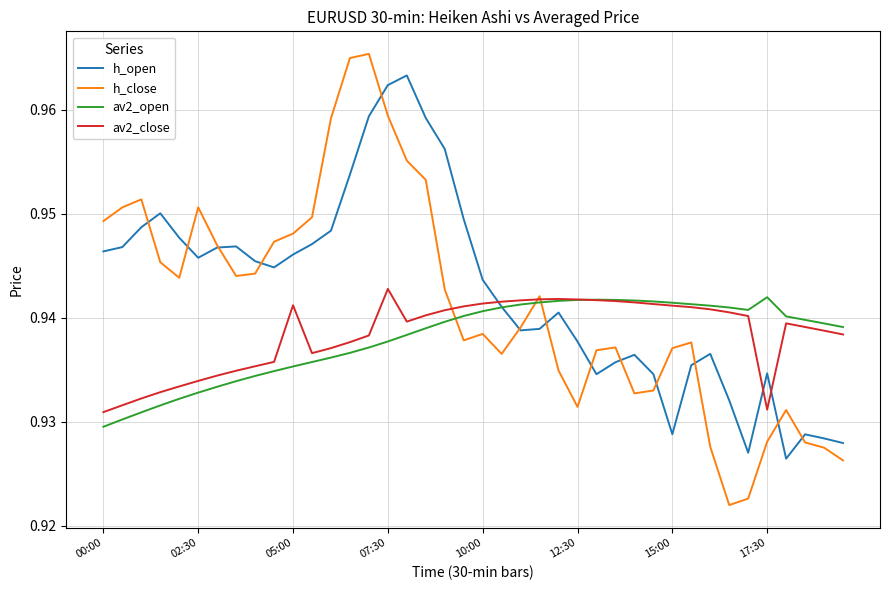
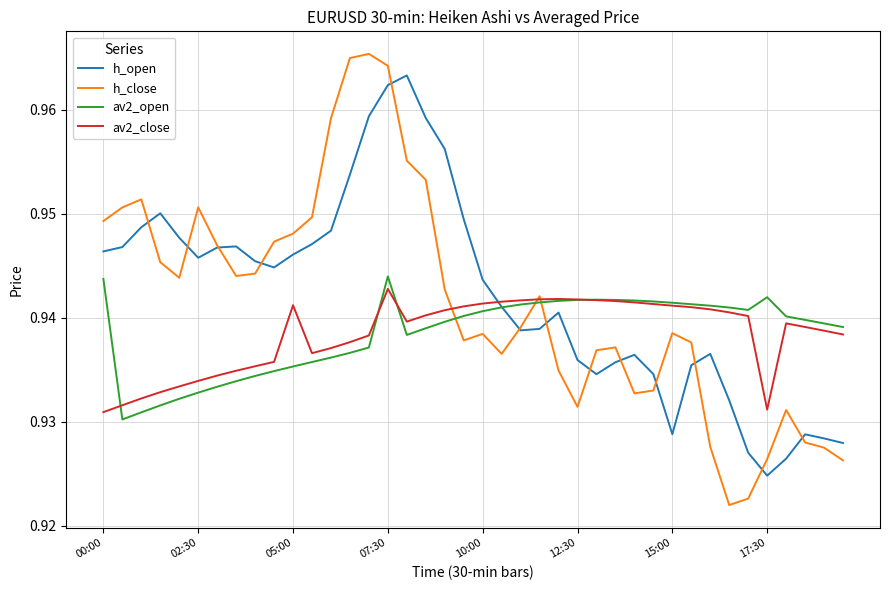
  {
    "h_open": {
      "00:00": 0.9464,
      "02:30": 0.9458,
      "05:00": 0.9461,
      "07:30": 0.9624,
      "10:00": 0.9437,
-     "12:30": 0.9377,
+     "12:30": 0.9359,
      "15:00": 0.9288,
-     "17:30": 0.9347
+     "17:30": 0.9248
    },
    "h_close": {
      "00:00": 0.9493,
      "02:30": 0.9506,
      "05:00": 0.9481,
-     "07:30": 0.9595,
+     "07:30": 0.9643,
      "10:00": 0.9385,
      "12:30": 0.9314,
-     "15:00": 0.9371,
-     "17:30": 0.9281
+     "15:00": 0.9385,
+     "17:30": 0.9264
    },
    "av2_open": {
-     "00:00": 0.9295,
+     "00:00": 0.9437,
      "02:30": 0.9328,
      "05:00": 0.9353,
-     "07:30": 0.9377,
+     "07:30": 0.9440,
      "10:00": 0.9406,
      "15:00": 0.9414,
      "17:30": 0.9420
    },
    "av2_close": {
      "00:00": 0.9309,
      "02:30": 0.9339,
      "05:00": 0.9412,
      "07:30": 0.9428,
      "10:00": 0.9414,
      "15:00": 0.9412,
      "17:30": 0.9312
    }
  }
